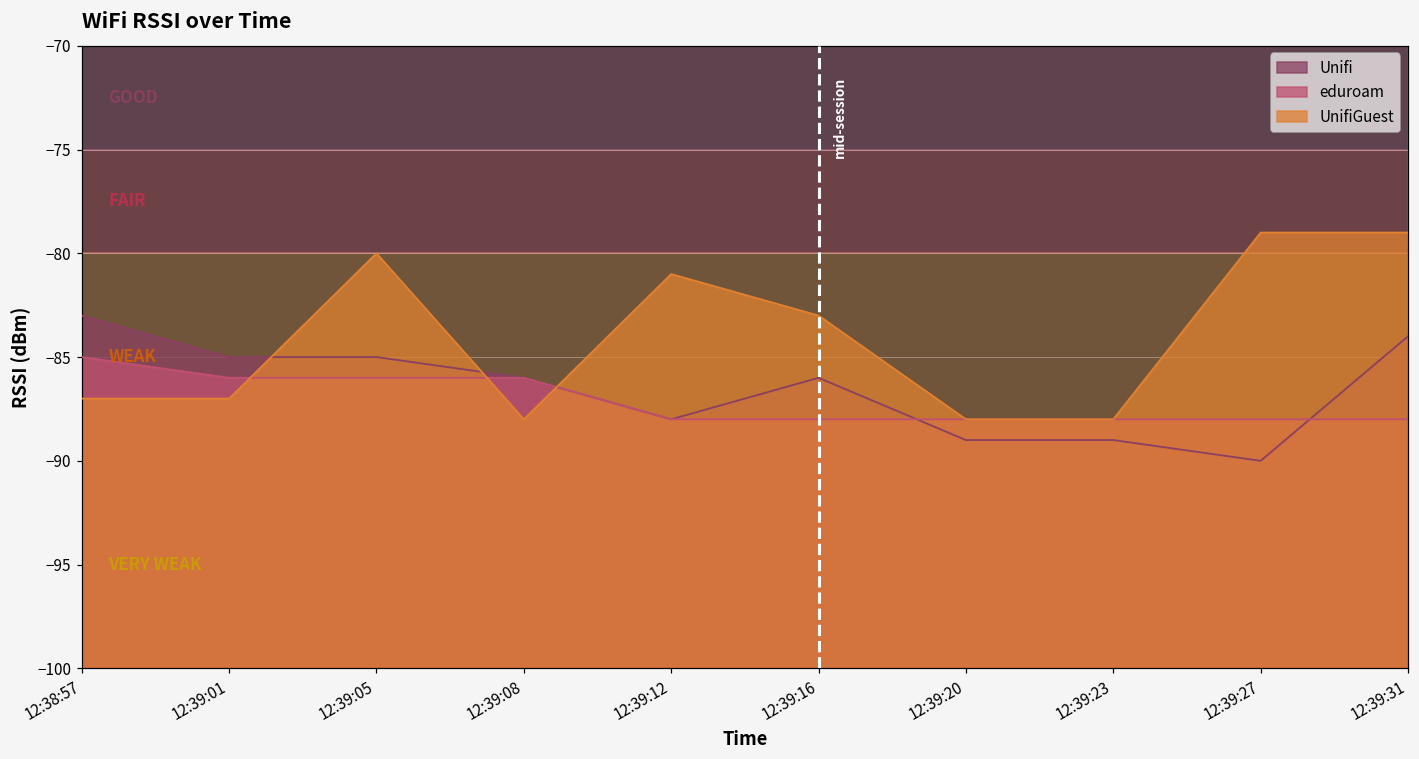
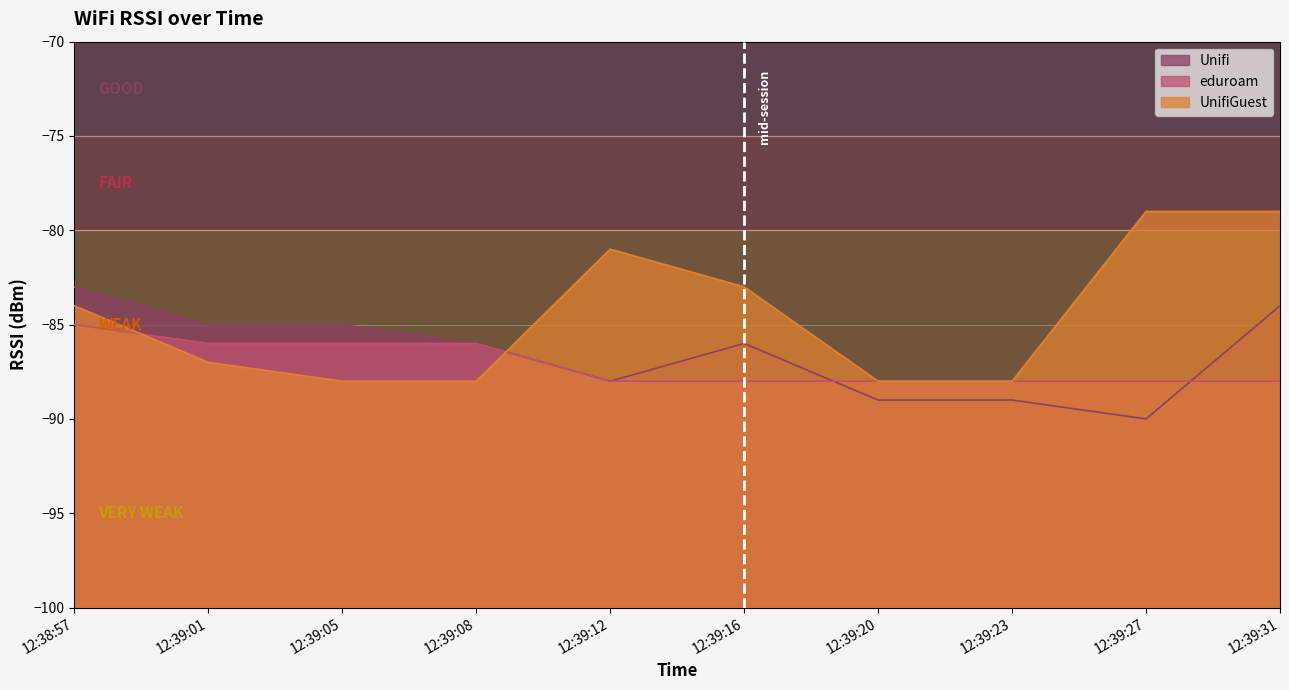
  {
    "UnifiGuest": {
-     "12:38:57": -87,
+     "12:38:57": -84,
      "12:39:01": -87,
-     "12:39:05": -80,
+     "12:39:05": -88,
      "12:39:08": -88,
      "12:39:12": -81,
      "12:39:16": -83,
      "12:39:27": -79,
      "12:39:31": -79
    }
  }
